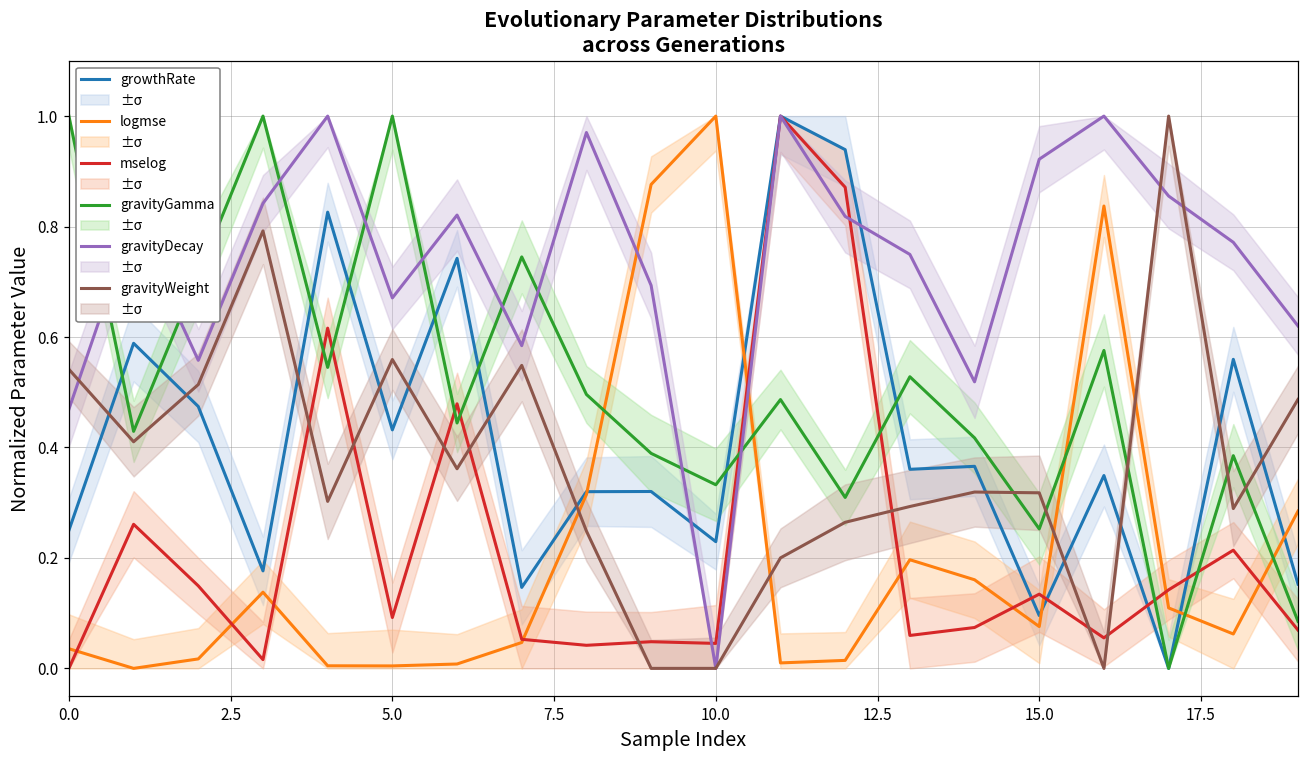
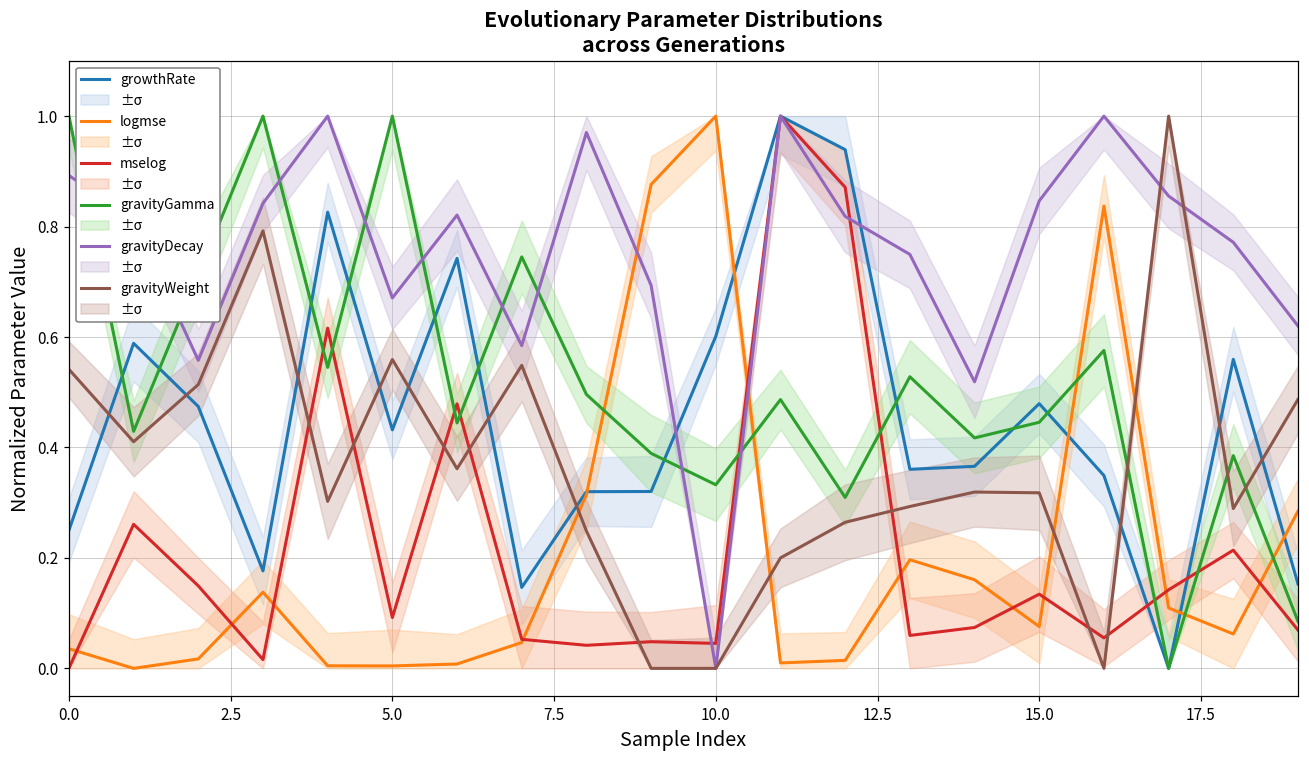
  {
    "growthRate": {
      "0.0": 0.25,
      "5.0": 0.43,
-     "10.0": 0.23,
-     "15.0": 0.10
+     "10.0": 0.60,
+     "15.0": 0.48
    },
    "logmse": {
      "0.0": 0.04,
      "5.0": 0.00,
      "15.0": 0.08
    },
    "mselog": {
      "0.0": 0.00,
      "5.0": 0.09,
      "10.0": 0.05,
      "15.0": 0.13
    },
    "gravityGamma": {
      "10.0": 0.33,
-     "15.0": 0.25
+     "15.0": 0.45
    },
    "gravityDecay": {
-     "0.0": 0.47,
+     "0.0": 0.89,
      "5.0": 0.67,
-     "15.0": 0.92
+     "15.0": 0.85
    },
    "gravityWeight": {
      "0.0": 0.54,
      "5.0": 0.56
    }
  }
